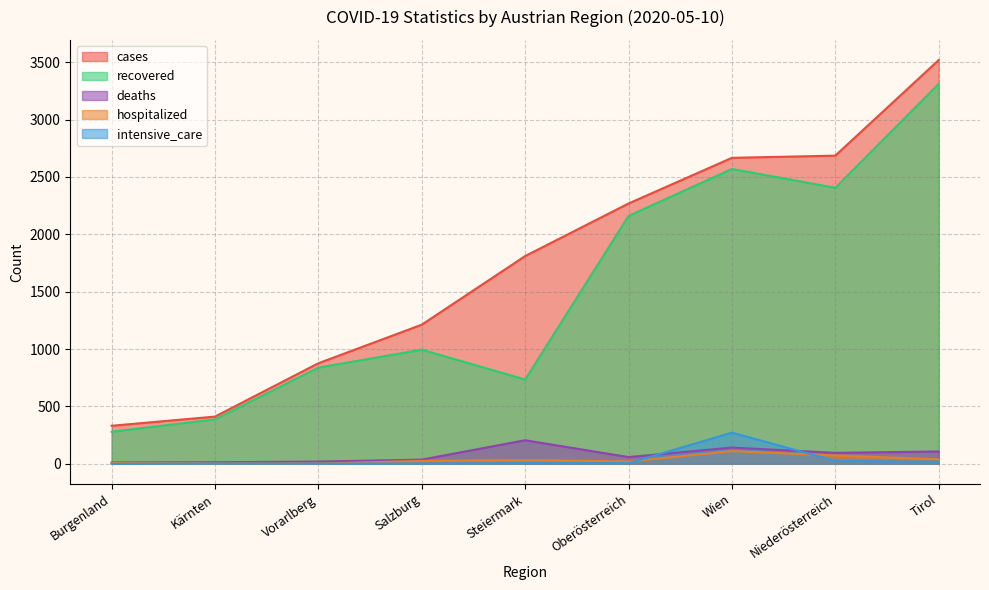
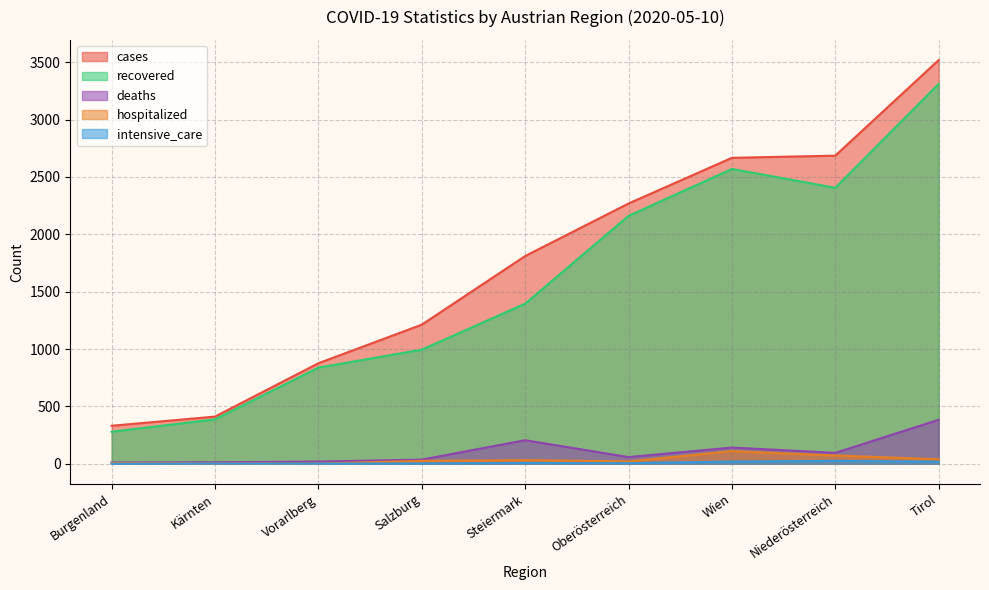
  {
    "recovered": {
      "Burgenland": 280,
      "Kärnten": 390,
      "Vorarlberg": 840,
      "Salzburg": 990,
-     "Steiermark": 730,
+     "Steiermark": 1400,
      "Oberösterreich": 2160,
      "Wien": 2570,
      "Niederösterreich": 2410,
      "Tirol": 3310
    },
    "deaths": {
      "Steiermark": 210,
      "Oberösterreich": 60,
      "Wien": 140,
      "Niederösterreich": 100,
-     "Tirol": 110
+     "Tirol": 380
    },
    "intensive_care": {
      "Steiermark": 10,
-     "Wien": 270,
+     "Wien": 20,
      "Niederösterreich": 30
    }
  }
